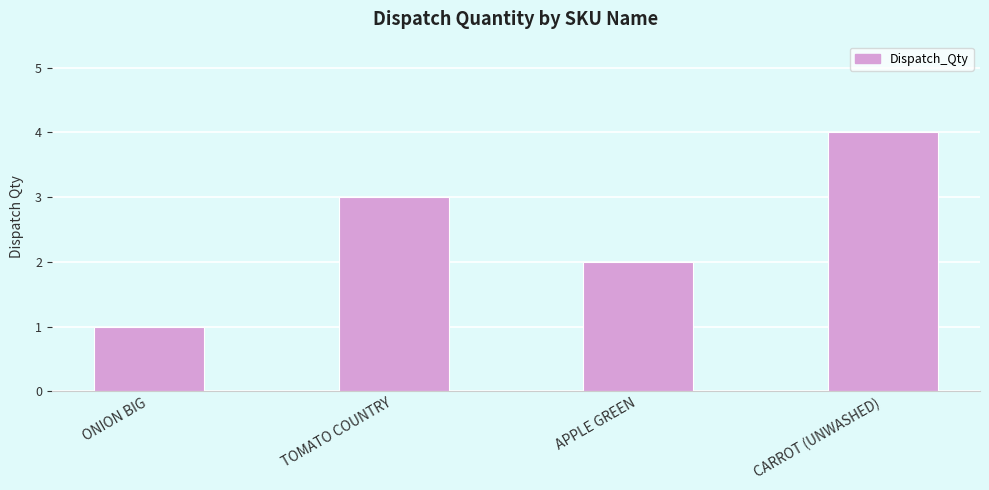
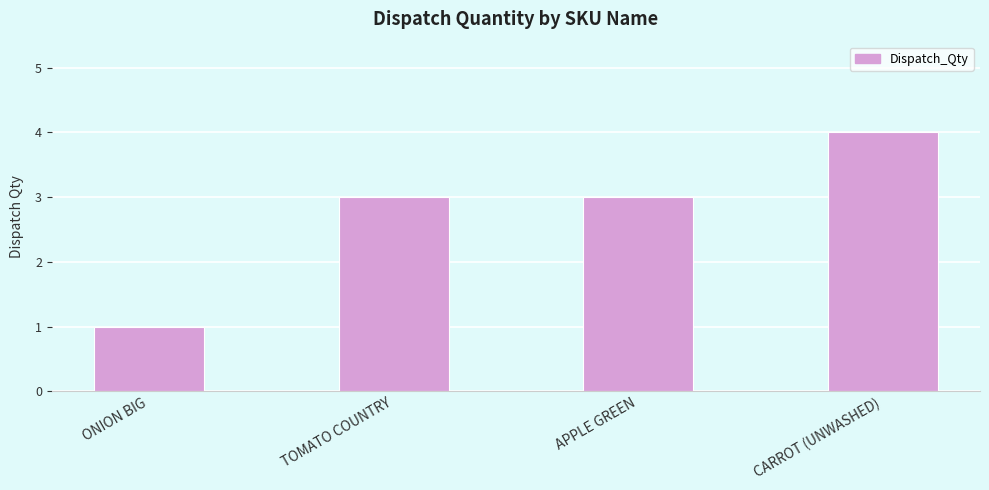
  {
    "ONION BIG": 1,
    "TOMATO COUNTRY": 3,
-   "APPLE GREEN": 2,
+   "APPLE GREEN": 3,
    "CARROT (UNWASHED)": 4
  }
